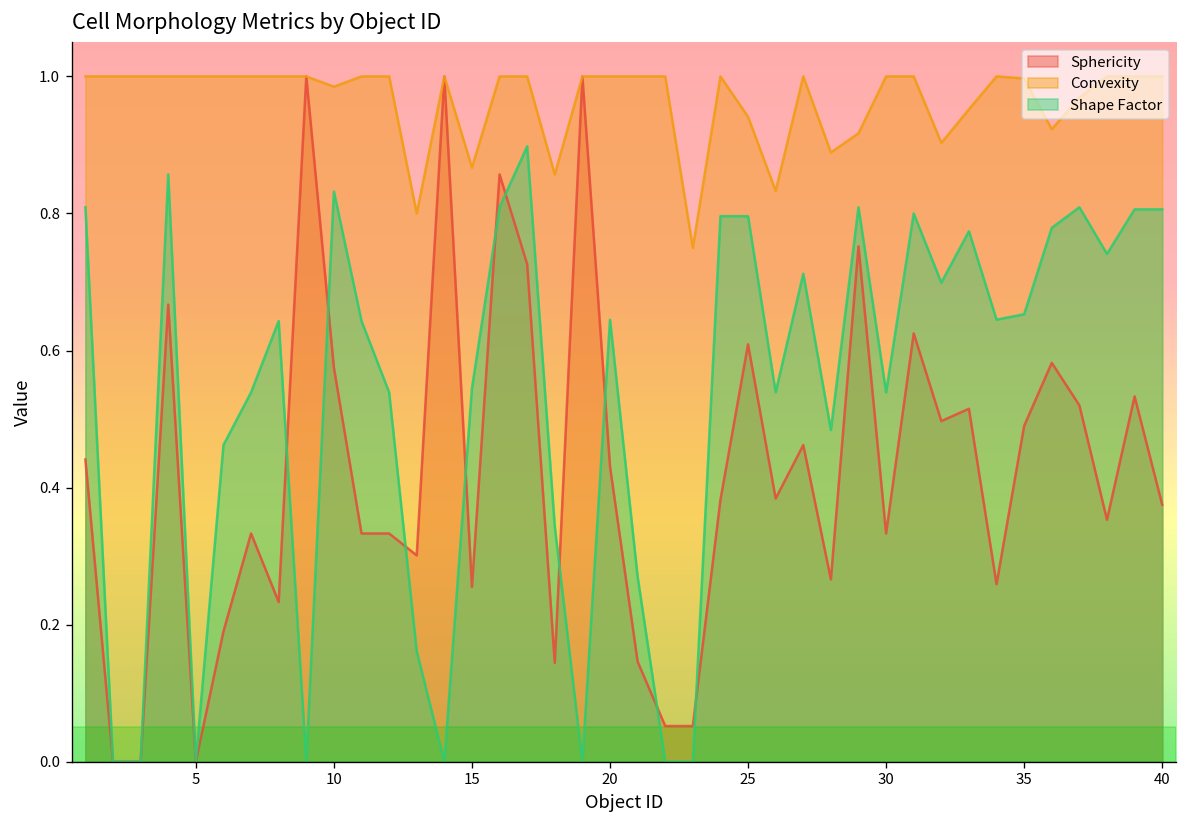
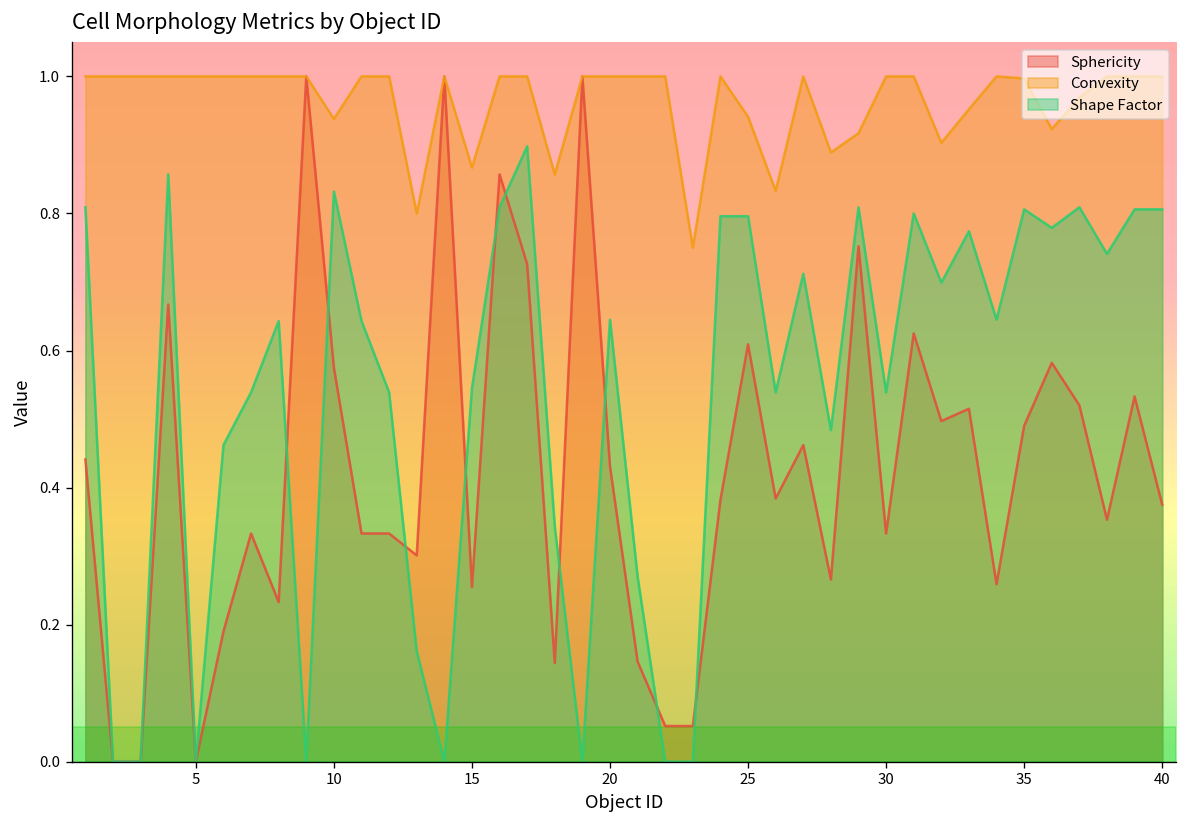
  {
    "Sphericity": {
      "10": 0.58,
      "15": 0.26,
      "20": 0.43,
      "25": 0.61,
      "30": 0.33,
      "35": 0.49,
      "40": 0.38
    },
    "Convexity": {
      "5": 1.00,
-     "10": 0.99,
+     "10": 0.94,
      "15": 0.87,
      "20": 1.00,
      "25": 0.94,
      "30": 1.00
    },
    "Shape Factor": {
      "10": 0.83,
      "15": 0.55,
      "20": 0.65,
      "25": 0.80,
      "30": 0.54,
-     "35": 0.65,
+     "35": 0.81,
      "40": 0.81
    }
  }
